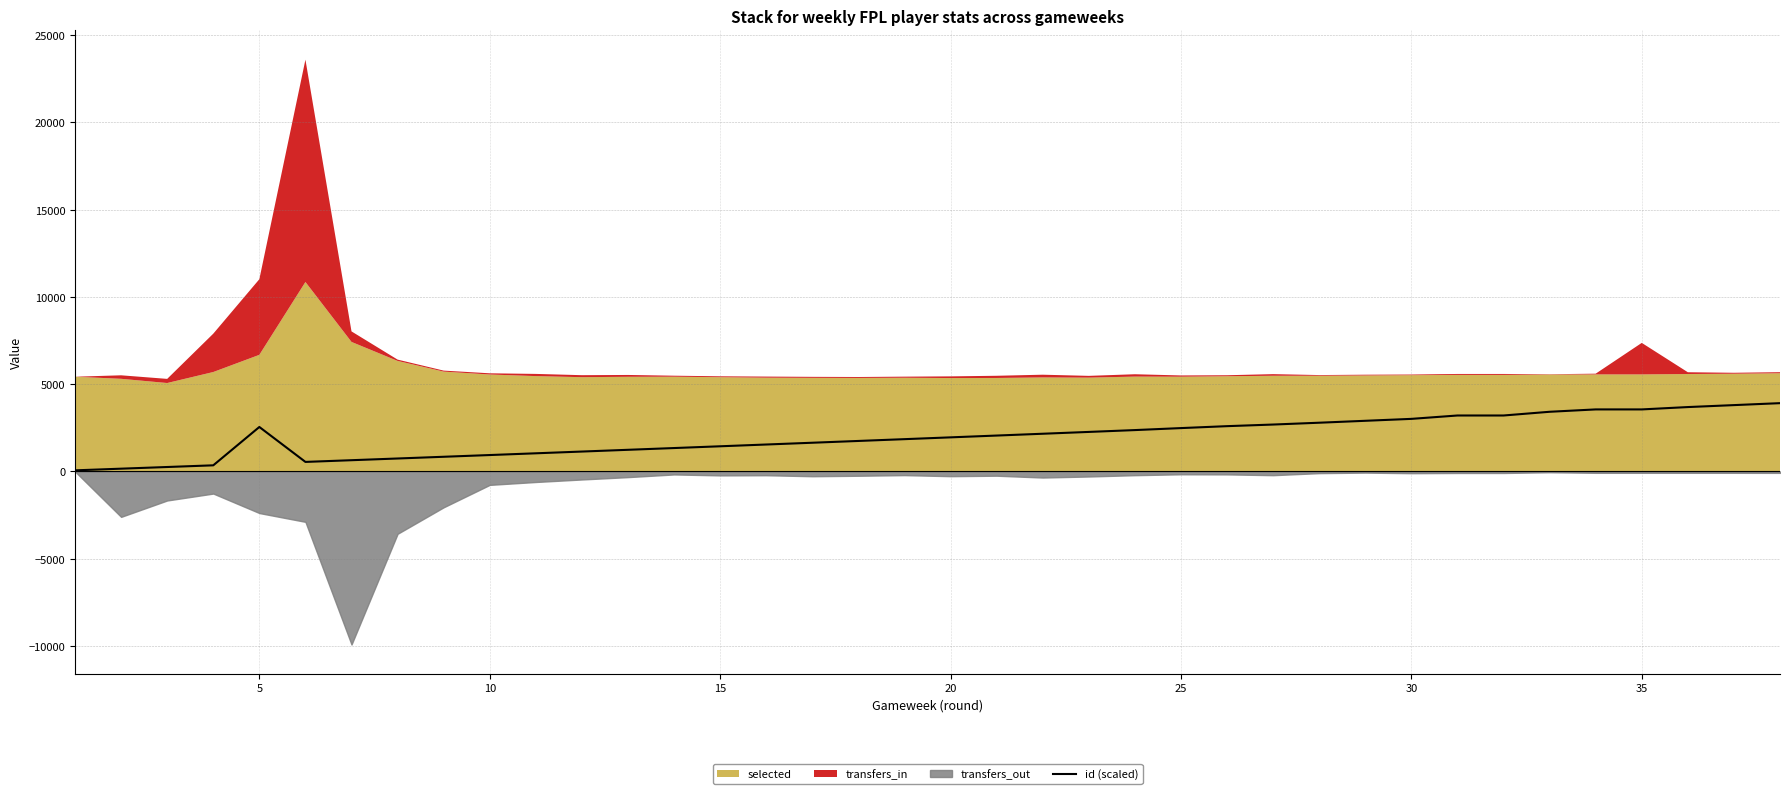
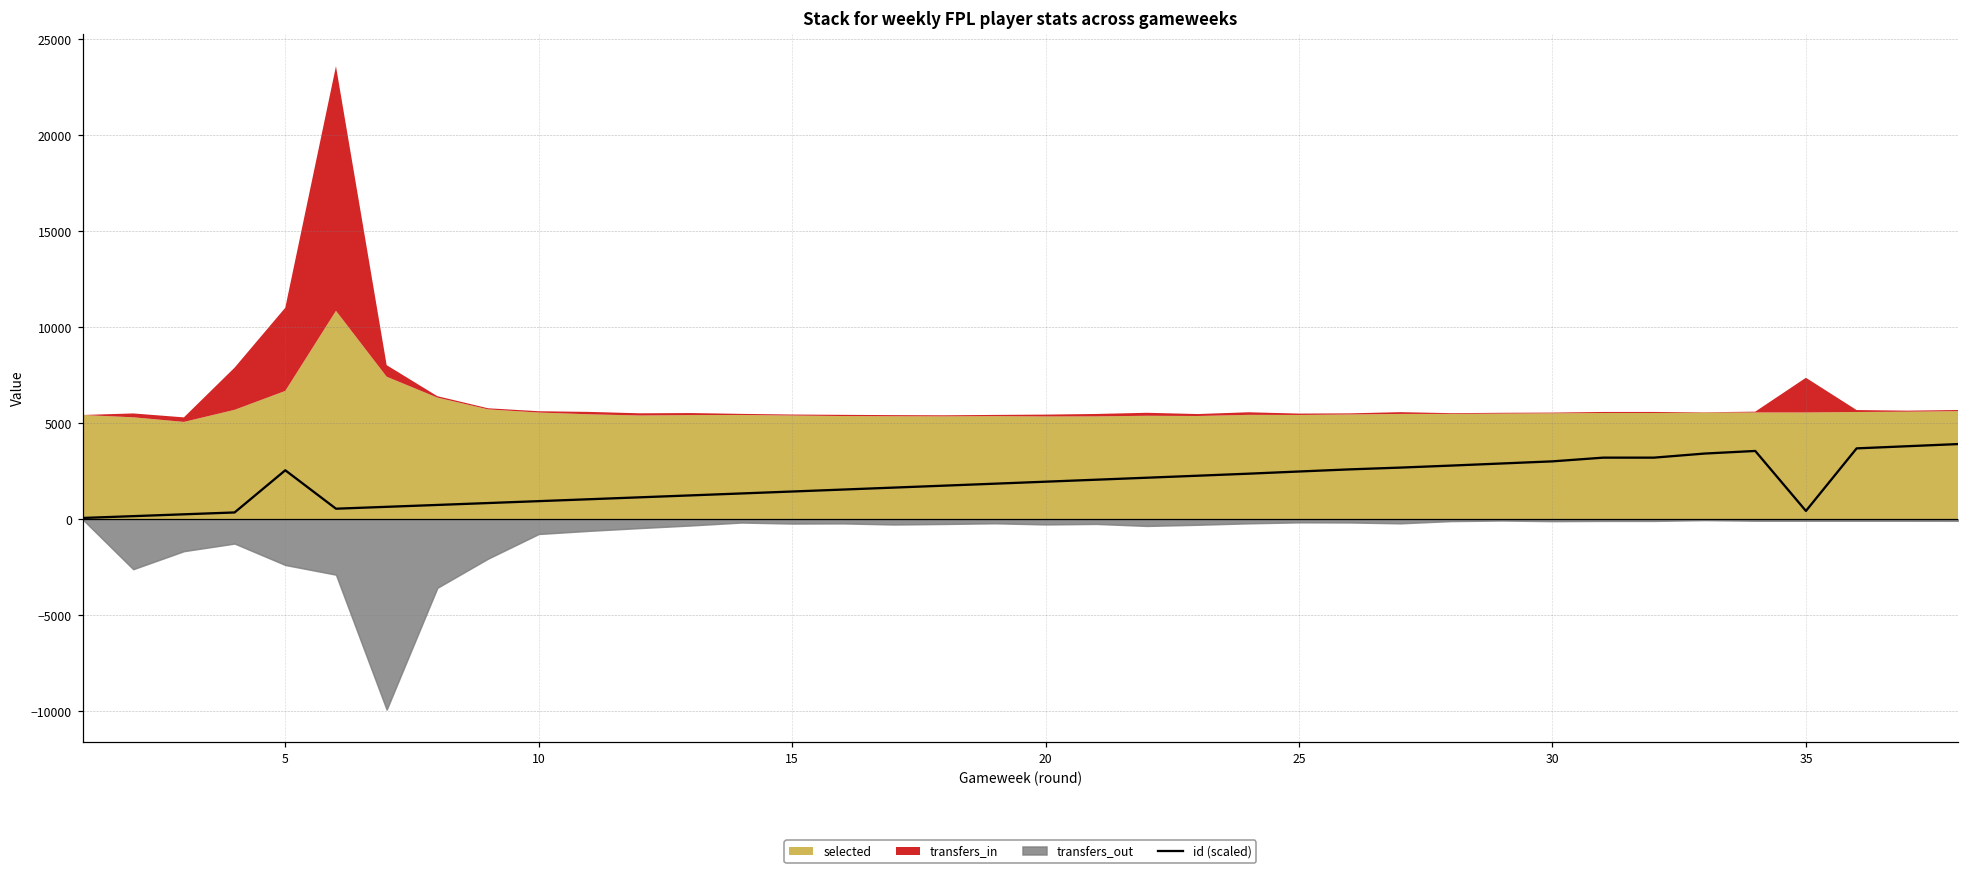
  {
    "id (scaled)": {
      "5": 2500,
      "10": 900,
      "15": 1400,
      "20": 2000,
      "25": 2500,
      "30": 3000,
-     "35": 3600
+     "35": 400
    },
    "selected": {
      "5": 6700,
      "35": 5600
    },
    "transfers_in": {
      "5": 4300,
      "35": 1800
    }
  }
